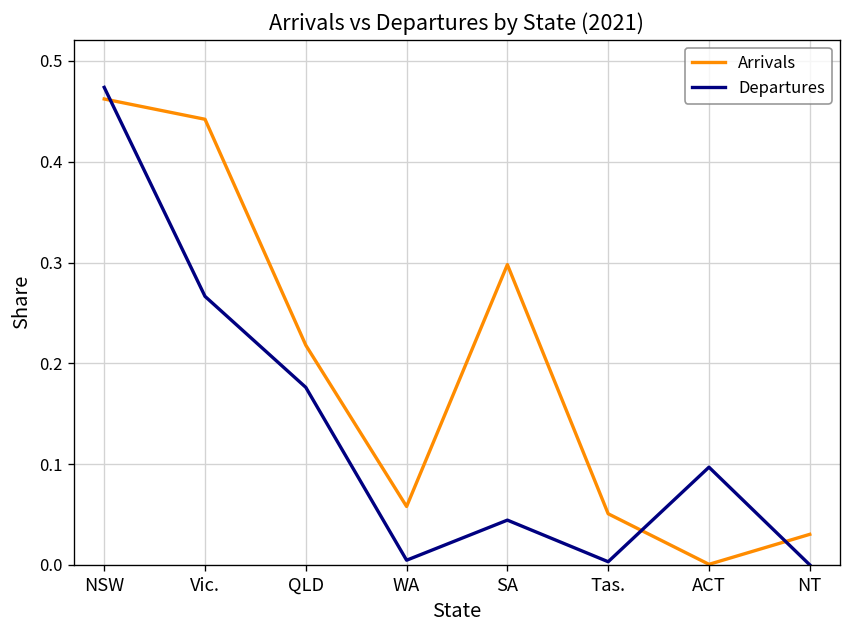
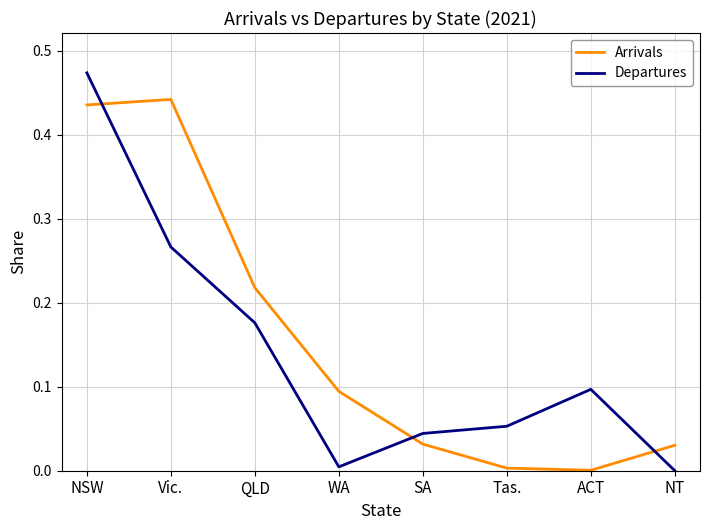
  {
    "Arrivals": {
-     "NSW": 0.46,
+     "NSW": 0.44,
      "Vic.": 0.44,
      "QLD": 0.22,
-     "WA": 0.06,
-     "SA": 0.30,
-     "Tas.": 0.05,
+     "WA": 0.09,
+     "SA": 0.03,
+     "Tas.": 0.00,
      "ACT": 0.00,
      "NT": 0.03
    },
    "Departures": {
      "NSW": 0.47,
      "Vic.": 0.27,
      "QLD": 0.18,
      "WA": 0.00,
      "SA": 0.04,
-     "Tas.": 0.00,
+     "Tas.": 0.05,
      "ACT": 0.10,
      "NT": 0.00
    }
  }
